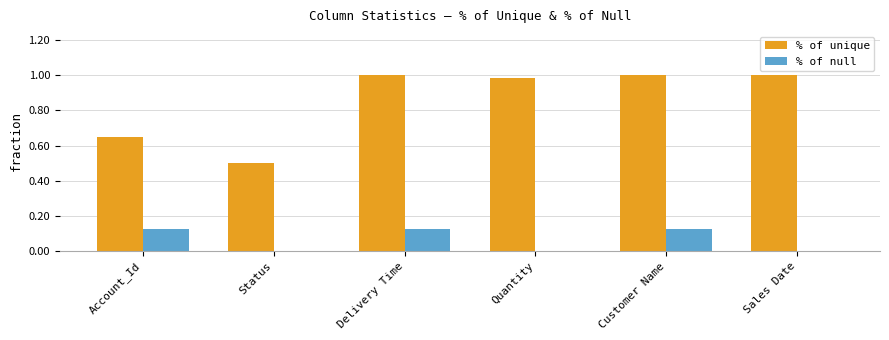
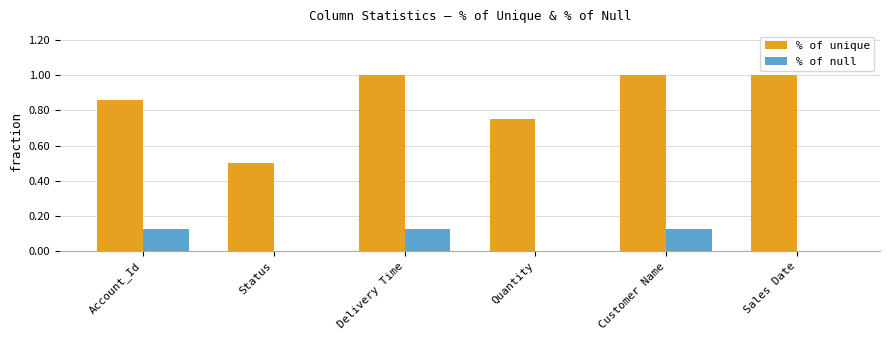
  {
    "% of unique": {
-     "Account_Id": 0.65,
+     "Account_Id": 0.86,
      "Status": 0.50,
      "Delivery Time": 1.00,
-     "Quantity": 0.98,
+     "Quantity": 0.75,
      "Customer Name": 1.00,
      "Sales Date": 1.00
    },
    "% of null": {
      "Account_Id": 0.13,
      "Status": 0.00,
      "Delivery Time": 0.13,
      "Quantity": 0.00,
      "Customer Name": 0.13,
      "Sales Date": 0.00
    }
  }
